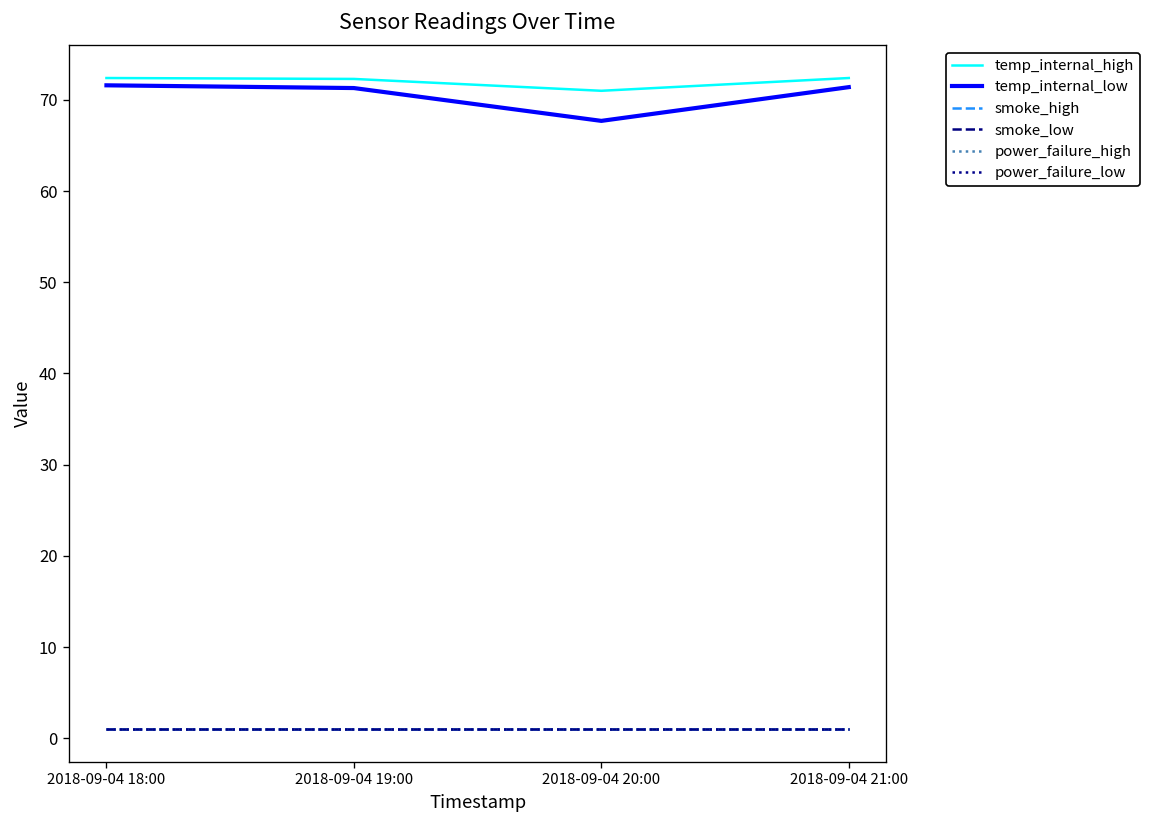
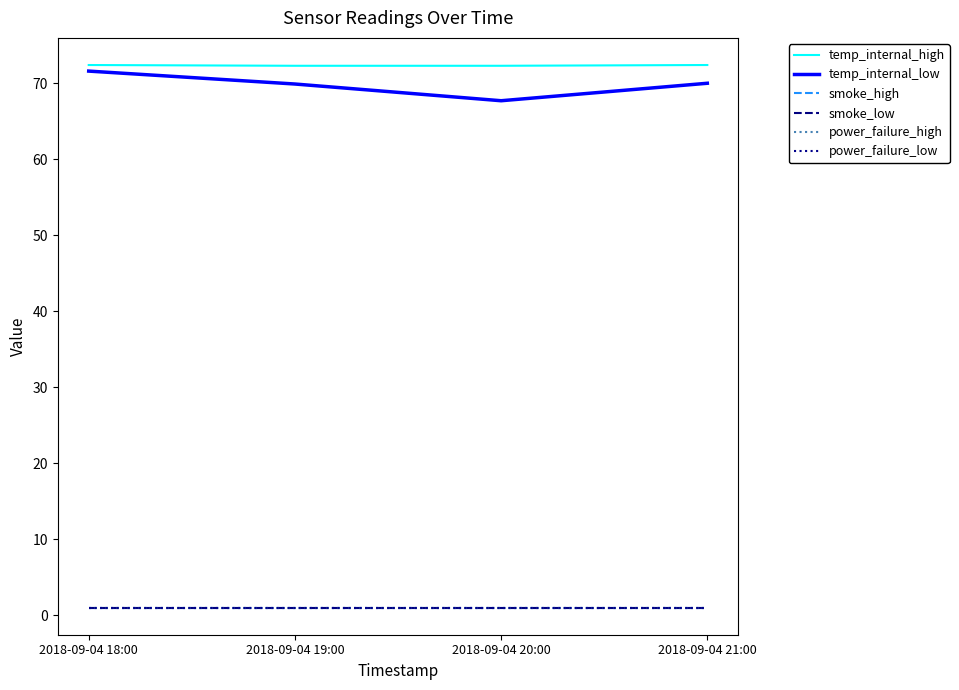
  {
    "temp_internal_high": {
      "2018-09-04 18:00": 72,
      "2018-09-04 19:00": 72,
-     "2018-09-04 20:00": 71,
+     "2018-09-04 20:00": 72,
      "2018-09-04 21:00": 72
    },
    "temp_internal_low": {
      "2018-09-04 18:00": 72,
-     "2018-09-04 19:00": 71,
+     "2018-09-04 19:00": 70,
      "2018-09-04 20:00": 68,
-     "2018-09-04 21:00": 71
+     "2018-09-04 21:00": 70
    },
    "power_failure_low": {
      "2018-09-04 18:00": 1,
      "2018-09-04 19:00": 1,
      "2018-09-04 20:00": 1,
      "2018-09-04 21:00": 1
    }
  }
